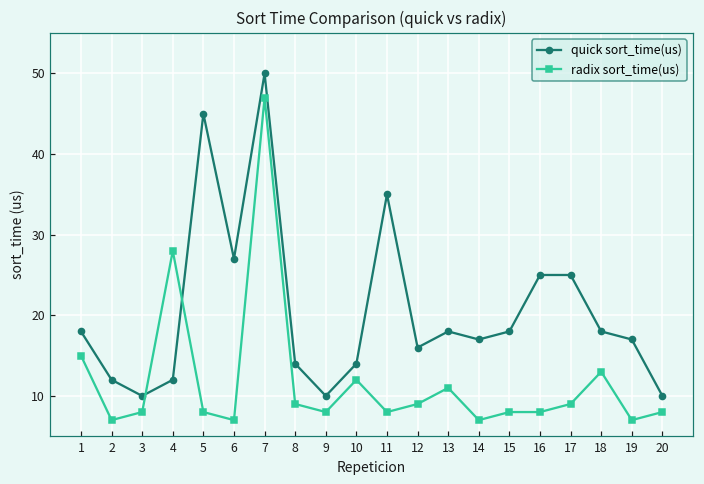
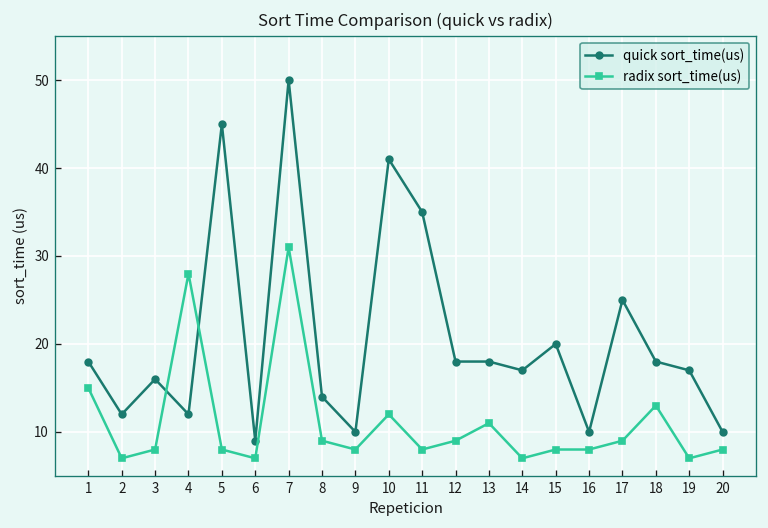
  {
    "quick sort_time(us)": {
      "1": 18,
      "2": 12,
-     "3": 10,
+     "3": 16,
      "4": 12,
      "5": 45,
-     "6": 27,
+     "6": 9,
      "7": 50,
      "8": 14,
      "9": 10,
-     "10": 14,
+     "10": 41,
      "11": 35,
-     "12": 16,
+     "12": 18,
      "13": 18,
      "14": 17,
-     "15": 18,
-     "16": 25,
+     "15": 20,
+     "16": 10,
      "17": 25,
      "18": 18,
      "19": 17,
      "20": 10
    },
    "radix sort_time(us)": {
      "1": 15,
      "2": 7,
      "3": 8,
      "4": 28,
      "5": 8,
      "6": 7,
-     "7": 47,
+     "7": 31,
      "8": 9,
      "9": 8,
      "10": 12,
      "11": 8,
      "12": 9,
      "13": 11,
      "14": 7,
      "15": 8,
      "16": 8,
      "17": 9,
      "18": 13,
      "19": 7,
      "20": 8
    }
  }
